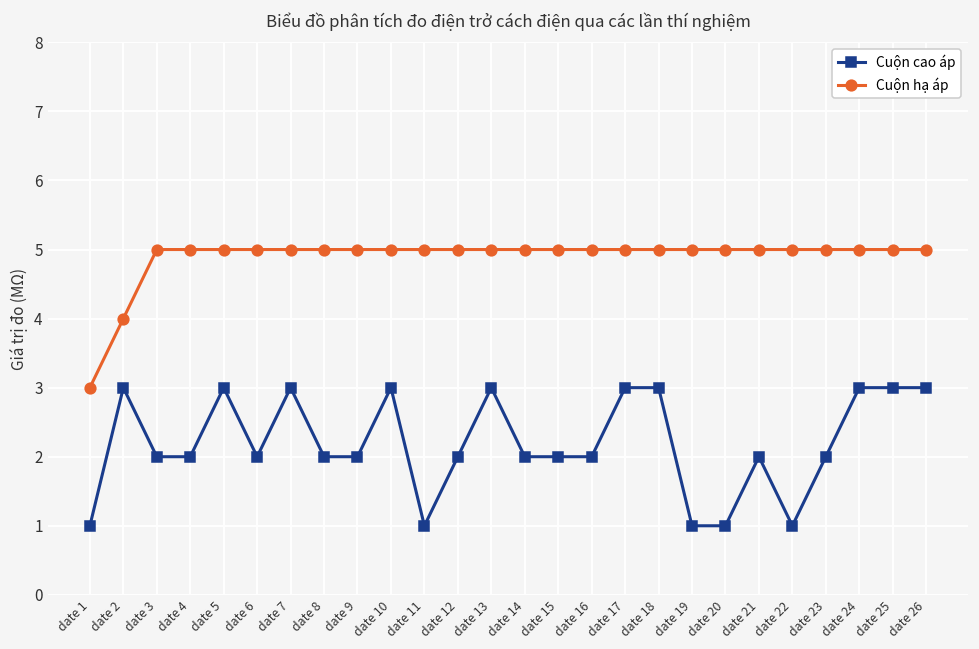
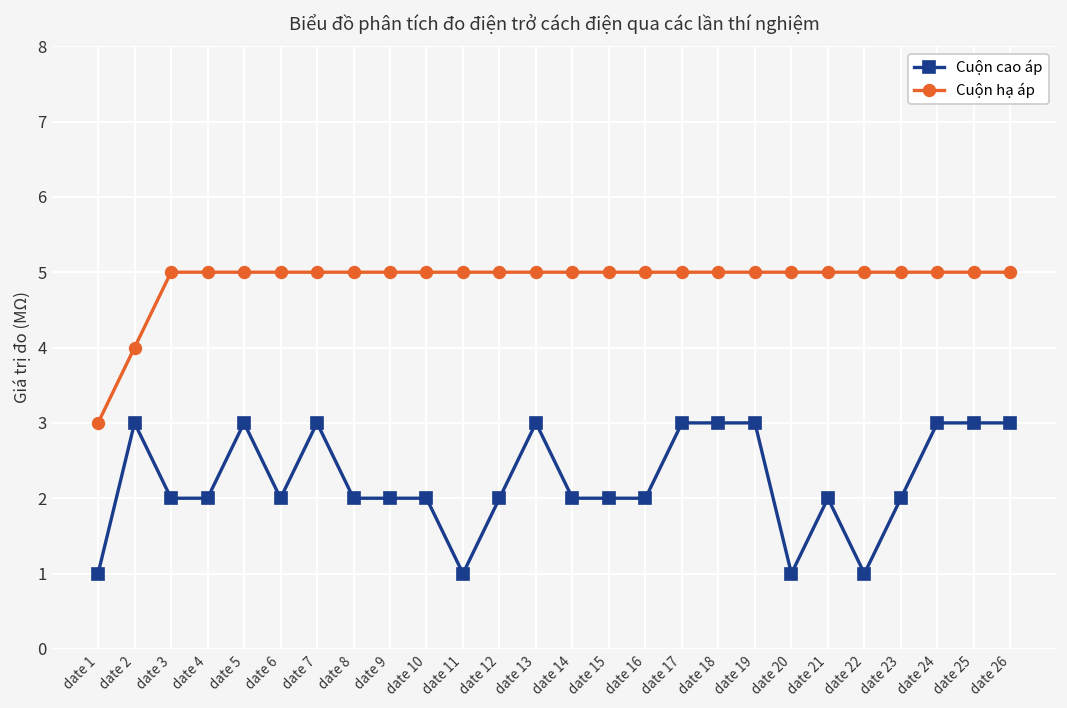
  {
    "Cuộn cao áp": {
      "date 1": 1,
      "date 2": 3,
      "date 3": 2,
      "date 4": 2,
      "date 5": 3,
      "date 6": 2,
      "date 7": 3,
      "date 8": 2,
      "date 9": 2,
-     "date 10": 3,
+     "date 10": 2,
      "date 11": 1,
      "date 12": 2,
      "date 13": 3,
      "date 14": 2,
      "date 15": 2,
      "date 16": 2,
      "date 17": 3,
      "date 18": 3,
-     "date 19": 1,
+     "date 19": 3,
      "date 20": 1,
      "date 21": 2,
      "date 22": 1,
      "date 23": 2,
      "date 24": 3,
      "date 25": 3,
      "date 26": 3
    },
    "Cuộn hạ áp": {
      "date 1": 3,
      "date 2": 4,
      "date 3": 5,
      "date 4": 5,
      "date 5": 5,
      "date 6": 5,
      "date 7": 5,
      "date 8": 5,
      "date 9": 5,
      "date 10": 5,
      "date 11": 5,
      "date 12": 5,
      "date 13": 5,
      "date 14": 5,
      "date 15": 5,
      "date 16": 5,
      "date 17": 5,
      "date 18": 5,
      "date 19": 5,
      "date 20": 5,
      "date 21": 5,
      "date 22": 5,
      "date 23": 5,
      "date 24": 5,
      "date 25": 5,
      "date 26": 5
    }
  }
